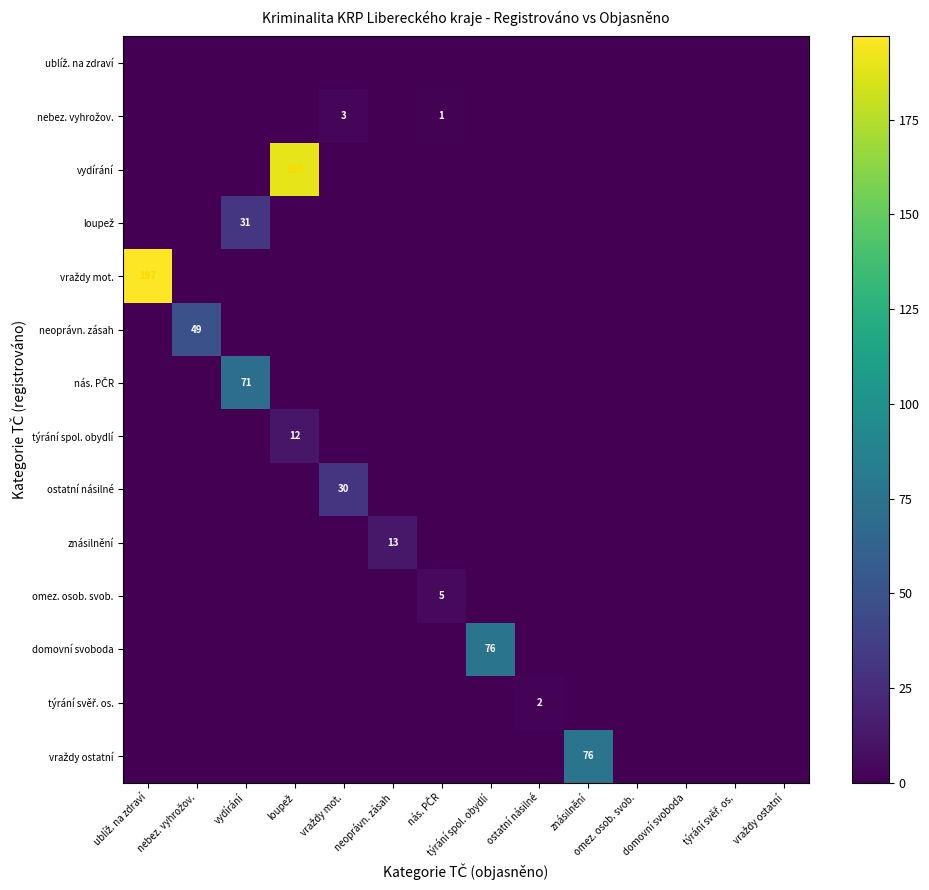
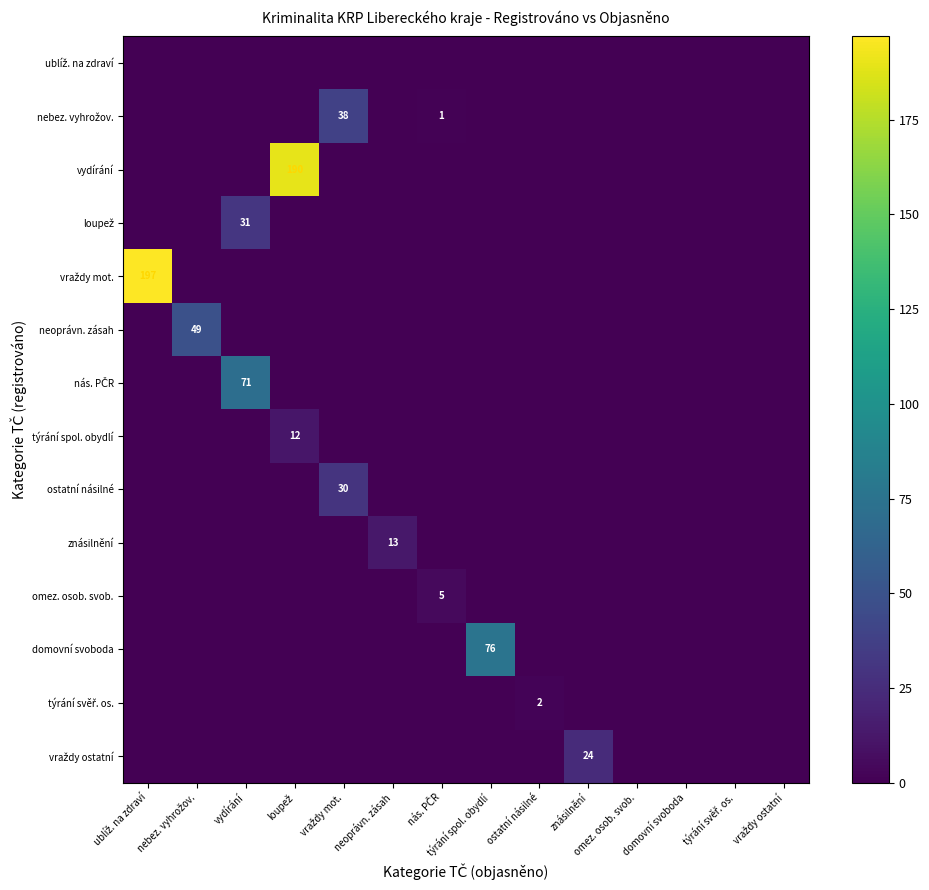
  {
    "nebez. vyhrožov.": {
-     "vraždy mot.": 3,
+     "vraždy mot.": 38,
      "nás. PČR": 1
    },
    "loupež": {
      "vydírání": 31
    },
    "neoprávn. zásah": {
      "nebez. vyhrožov.": 49
    },
    "nás. PČR": {
      "vydírání": 71
    },
    "týrání spol. obydlí": {
      "loupež": 12
    },
    "ostatní násilné": {
      "vraždy mot.": 30
    },
    "znásilnění": {
      "neoprávn. zásah": 13
    },
    "omez. osob. svob.": {
      "nás. PČR": 5
    },
    "domovní svoboda": {
      "týrání spol. obydlí": 76
    },
    "týrání svěř. os.": {
      "ostatní násilné": 2
    },
    "vraždy ostatní": {
-     "znásilnění": 76
+     "znásilnění": 24
    }
  }
